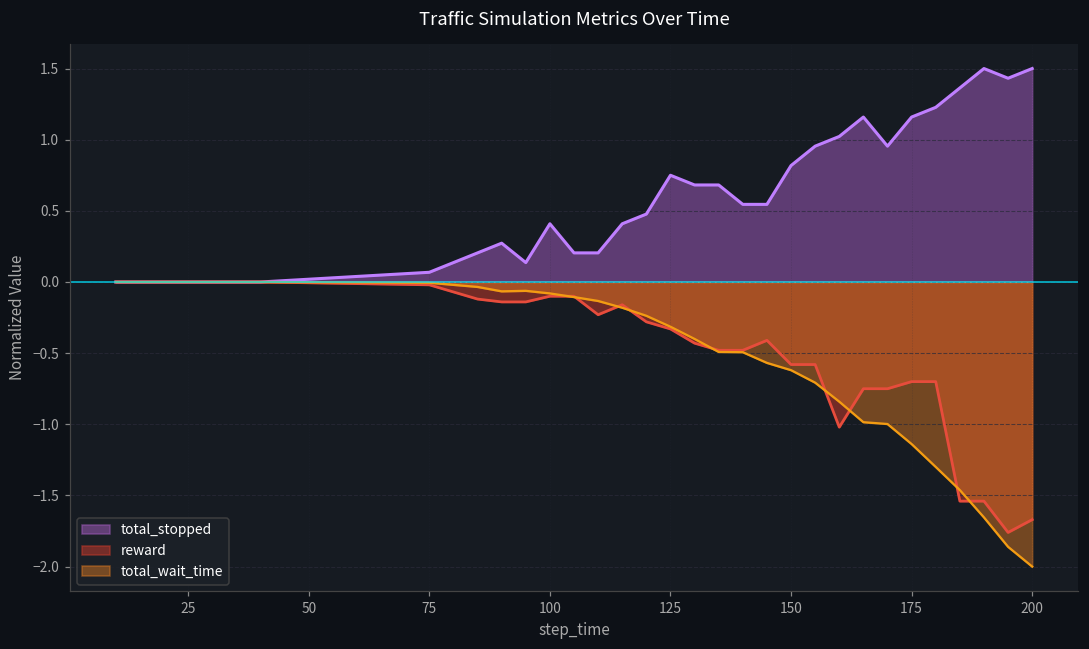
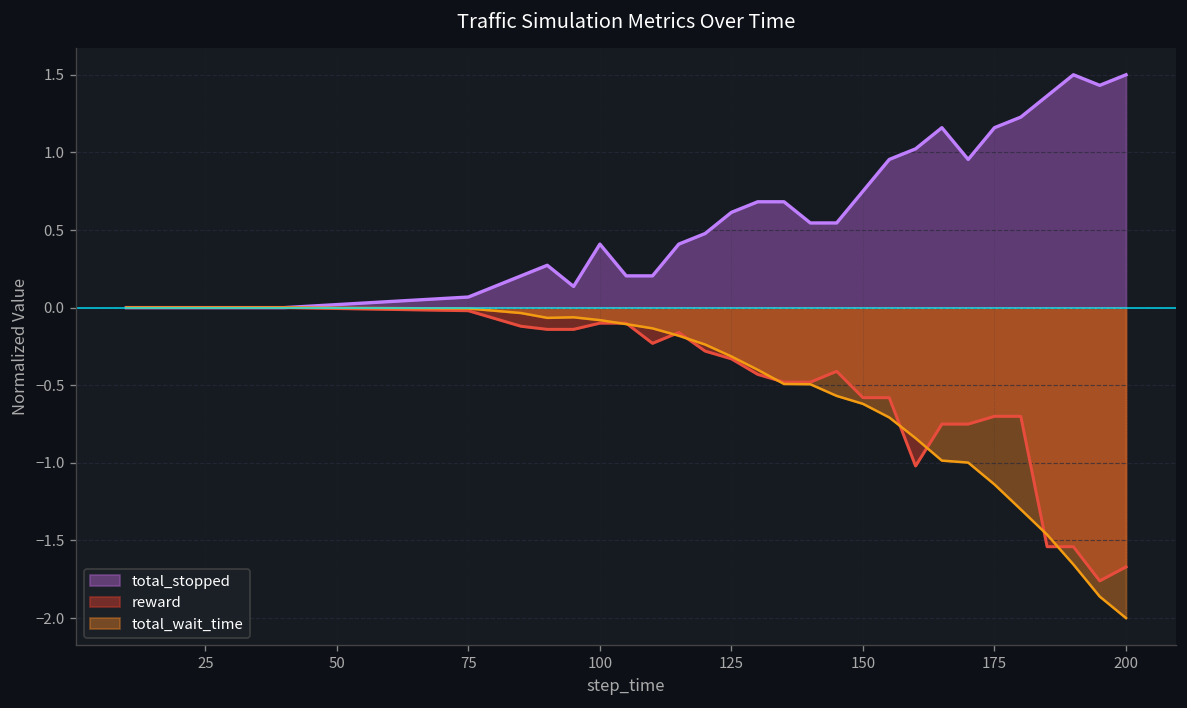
  {
    "total_stopped": {
      "75": 0.07,
      "100": 0.41,
-     "125": 0.75,
-     "150": 0.82,
+     "125": 0.61,
+     "150": 0.75,
      "175": 1.16,
      "200": 1.50
    }
  }
